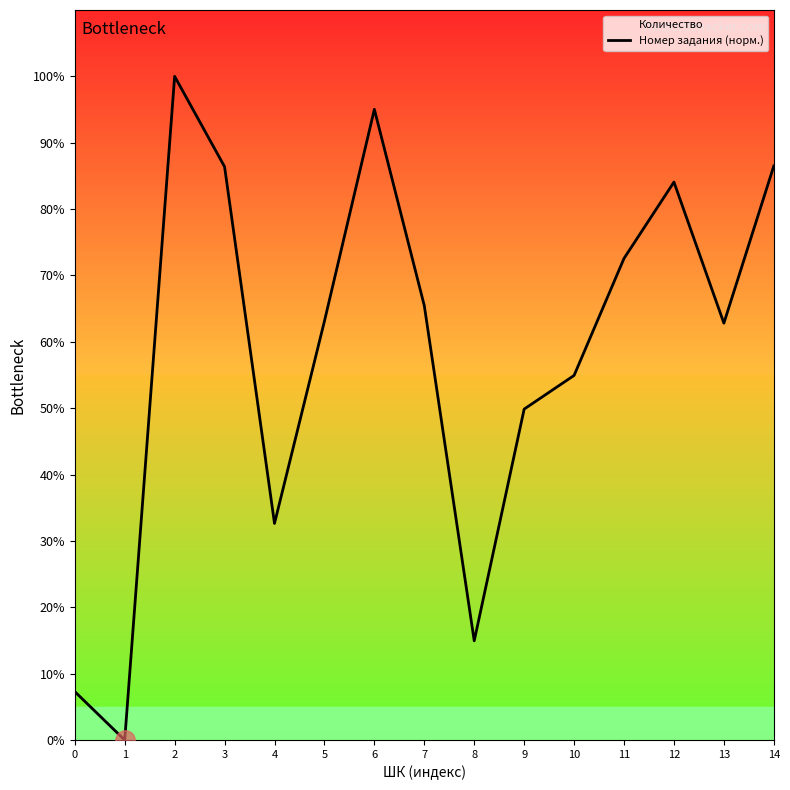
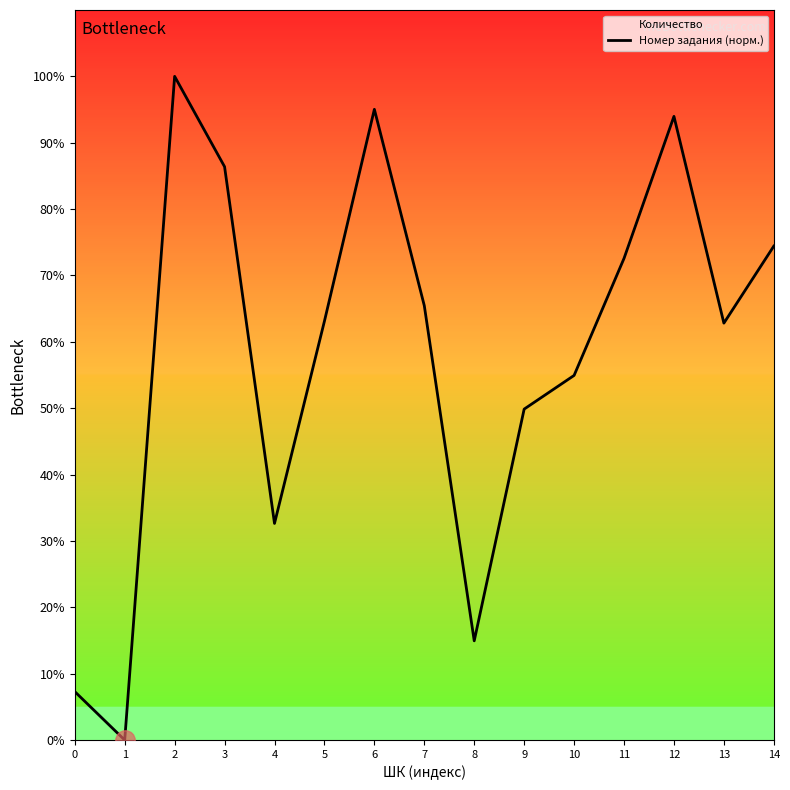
  {
    "Номер задания (норм.)": {
      "0": "7%",
      "2": "100%",
      "3": "86%",
      "4": "33%",
      "5": "63%",
      "6": "95%",
      "7": "65%",
      "8": "15%",
      "10": "55%",
      "11": "73%",
-     "12": "84%",
+     "12": "94%",
      "13": "63%",
-     "14": "86%"
+     "14": "74%"
    },
    "Количество": {
      "0": "50%",
      "1": "50%",
      "2": "50%",
      "3": "50%",
      "4": "50%",
      "5": "50%",
      "6": "50%",
      "7": "50%",
      "8": "50%",
      "10": "50%",
      "11": "50%",
      "12": "50%",
      "13": "50%",
      "14": "50%"
    }
  }
